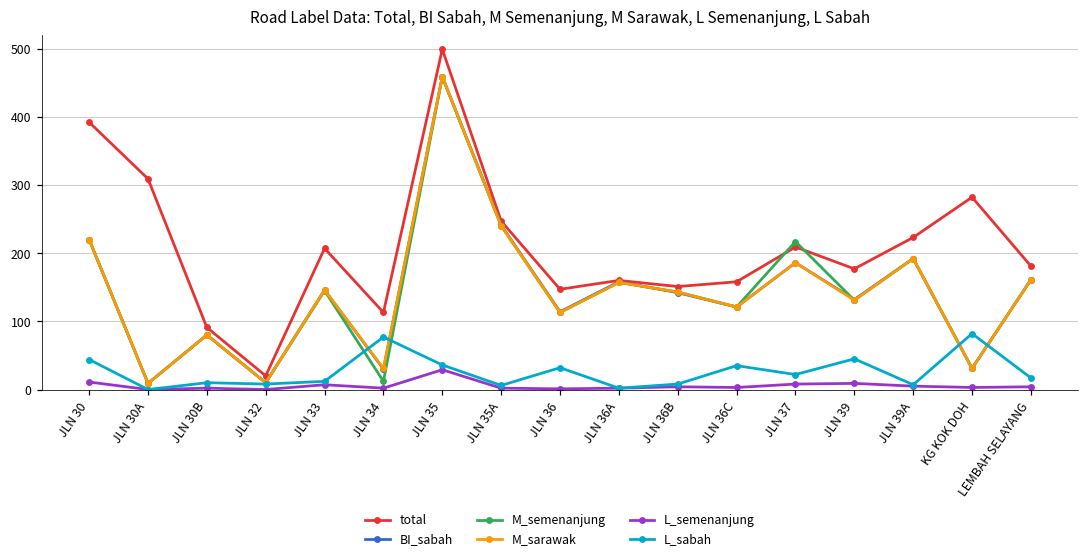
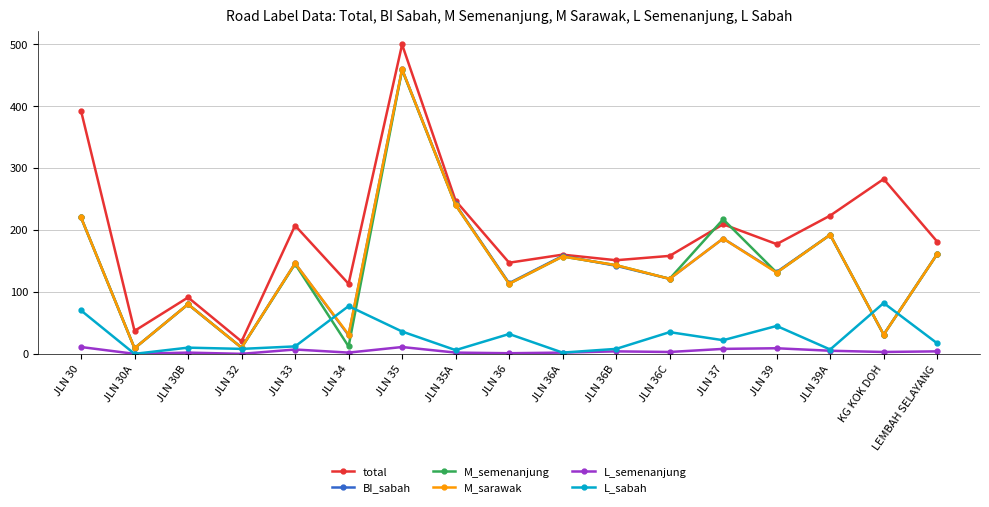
  {
    "total": {
      "JLN 30": 390,
-     "JLN 30A": 310,
+     "JLN 30A": 40,
      "JLN 30B": 90,
      "JLN 32": 20,
      "JLN 33": 210,
      "JLN 34": 110,
      "JLN 35": 500,
      "JLN 35A": 250,
      "JLN 36": 150,
      "JLN 36B": 150,
      "JLN 36C": 160,
      "JLN 37": 210,
      "JLN 39": 180,
      "JLN 39A": 220,
      "KG KOK DOH": 280,
      "LEMBAH SELAYANG": 180
    },
    "M_semenanjung": {
      "JLN 34": 10,
      "JLN 37": 220
    },
    "L_semenanjung": {
      "JLN 30": 10,
      "JLN 30B": 0,
      "JLN 32": 0,
      "JLN 33": 10,
      "JLN 34": 0,
-     "JLN 35": 30,
+     "JLN 35": 10,
      "JLN 36": 0,
      "JLN 36C": 0,
      "JLN 37": 10,
      "JLN 39": 10,
      "KG KOK DOH": 0,
      "LEMBAH SELAYANG": 0
    },
    "L_sabah": {
-     "JLN 30": 40,
+     "JLN 30": 70,
      "JLN 30B": 10,
      "JLN 33": 10,
      "JLN 34": 80,
      "JLN 35": 40,
      "JLN 36": 30,
      "JLN 36C": 40,
      "JLN 37": 20,
      "JLN 39": 50,
      "KG KOK DOH": 80,
      "LEMBAH SELAYANG": 20
    }
  }
